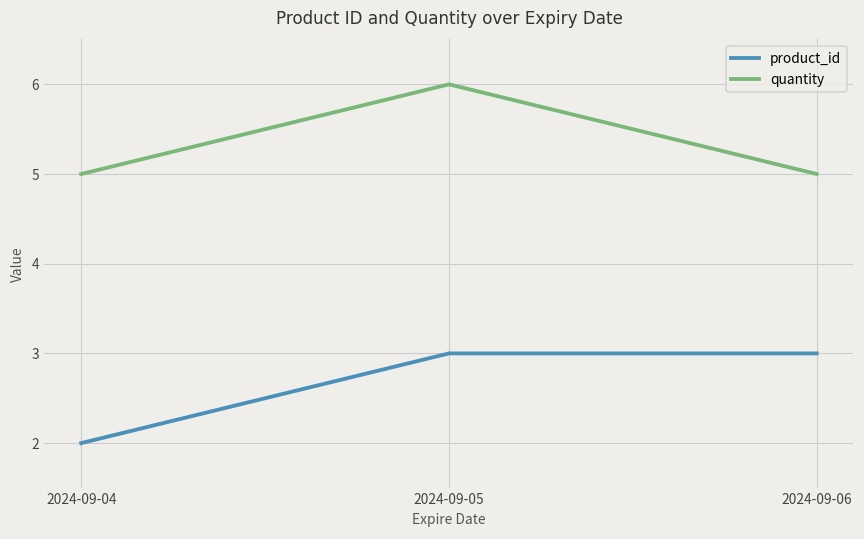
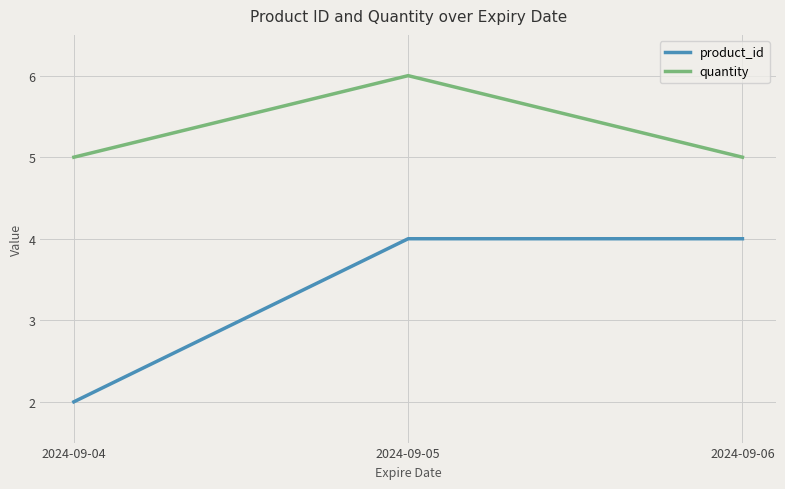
  {
    "product_id": {
      "2024-09-04": 2,
-     "2024-09-05": 3,
-     "2024-09-06": 3
+     "2024-09-05": 4,
+     "2024-09-06": 4
    },
    "quantity": {
      "2024-09-04": 5,
      "2024-09-05": 6,
      "2024-09-06": 5
    }
  }
